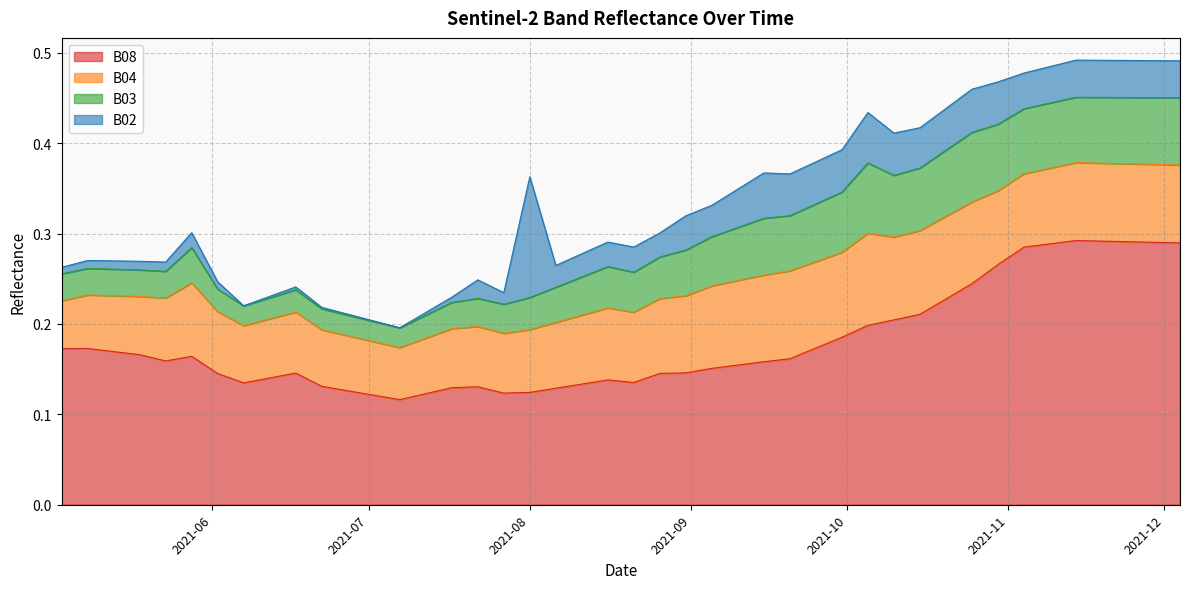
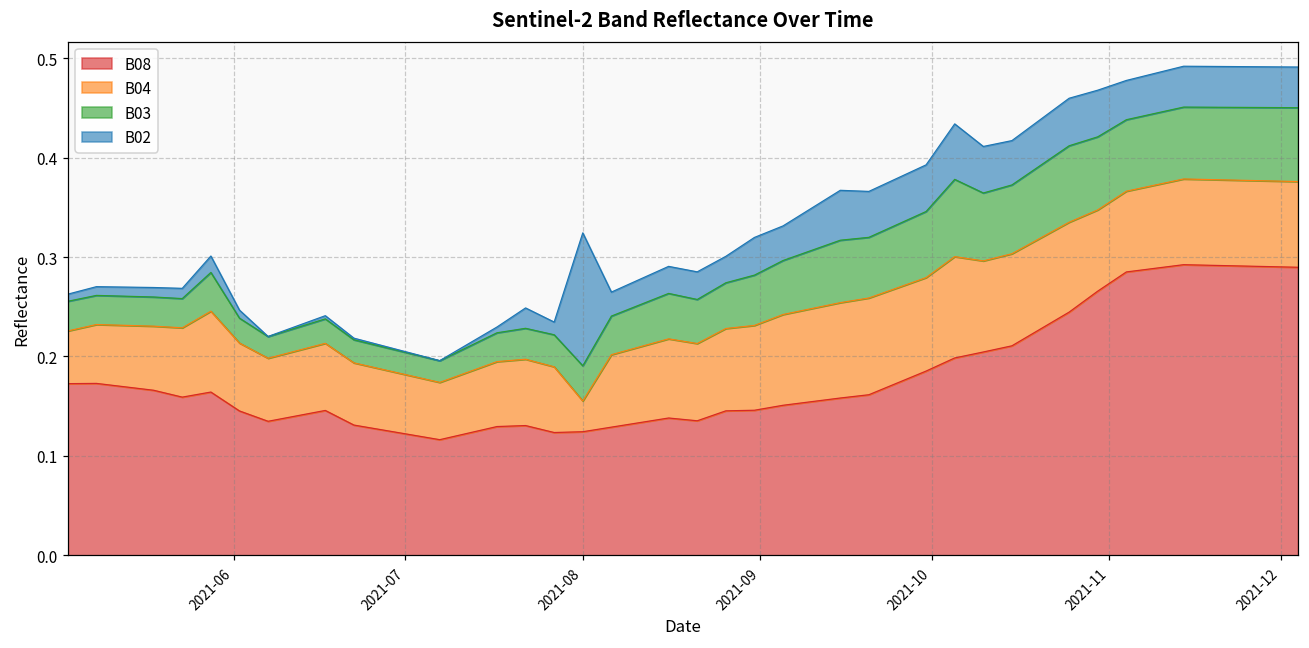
  {
    "B08": {
      "2021-08": 0.12
    },
    "B04": {
-     "2021-08": 0.07
+     "2021-08": 0.03
    },
    "B03": {
      "2021-08": 0.04
    },
    "B02": {
      "2021-08": 0.13
    }
  }
